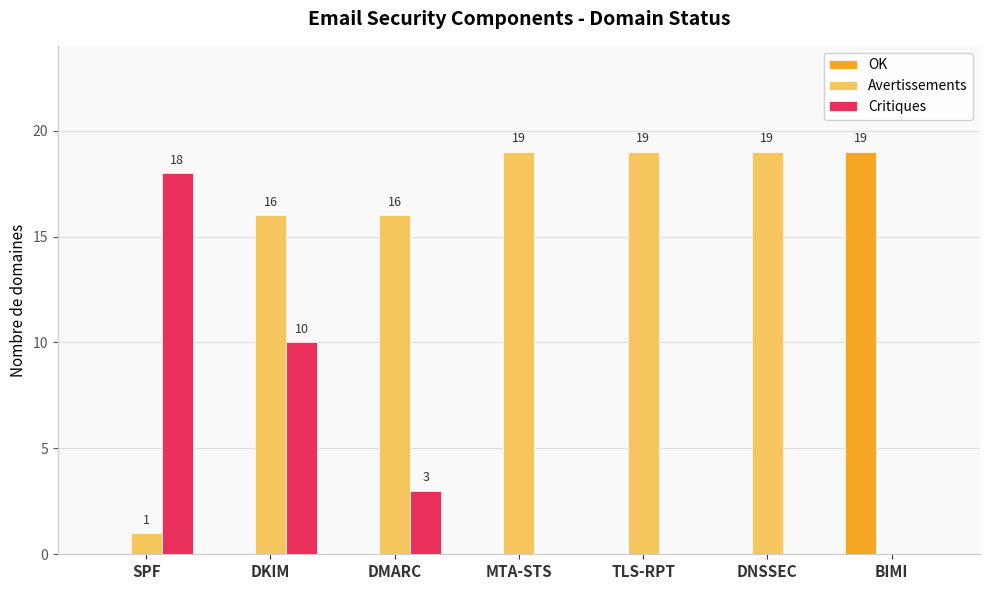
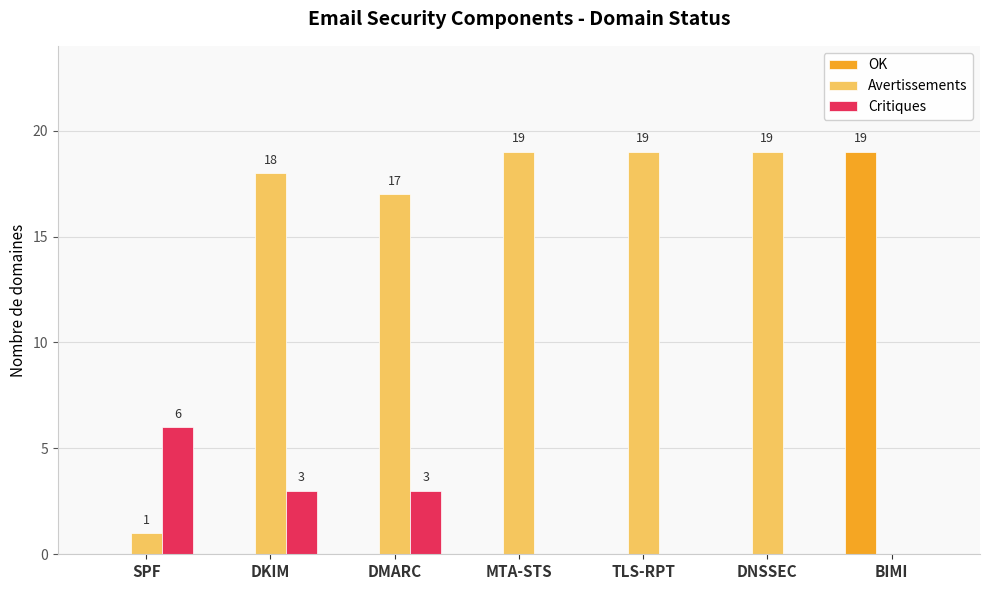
  {
    "OK": {
      "BIMI": 19
    },
    "Avertissements": {
      "SPF": 1,
-     "DKIM": 16,
-     "DMARC": 16,
+     "DKIM": 18,
+     "DMARC": 17,
      "MTA-STS": 19,
      "TLS-RPT": 19,
      "DNSSEC": 19
    },
    "Critiques": {
-     "SPF": 18,
-     "DKIM": 10,
+     "SPF": 6,
+     "DKIM": 3,
      "DMARC": 3
    }
  }
